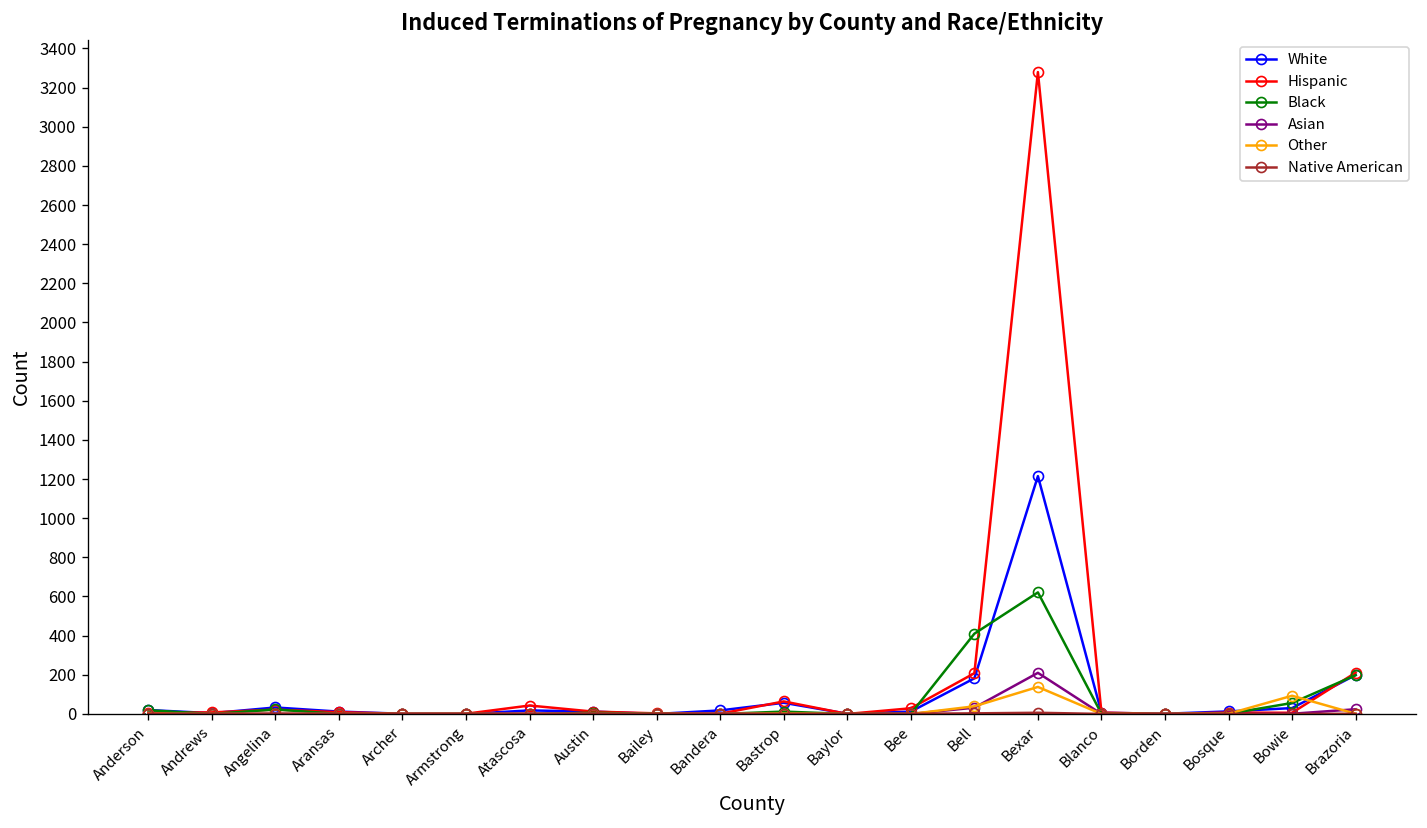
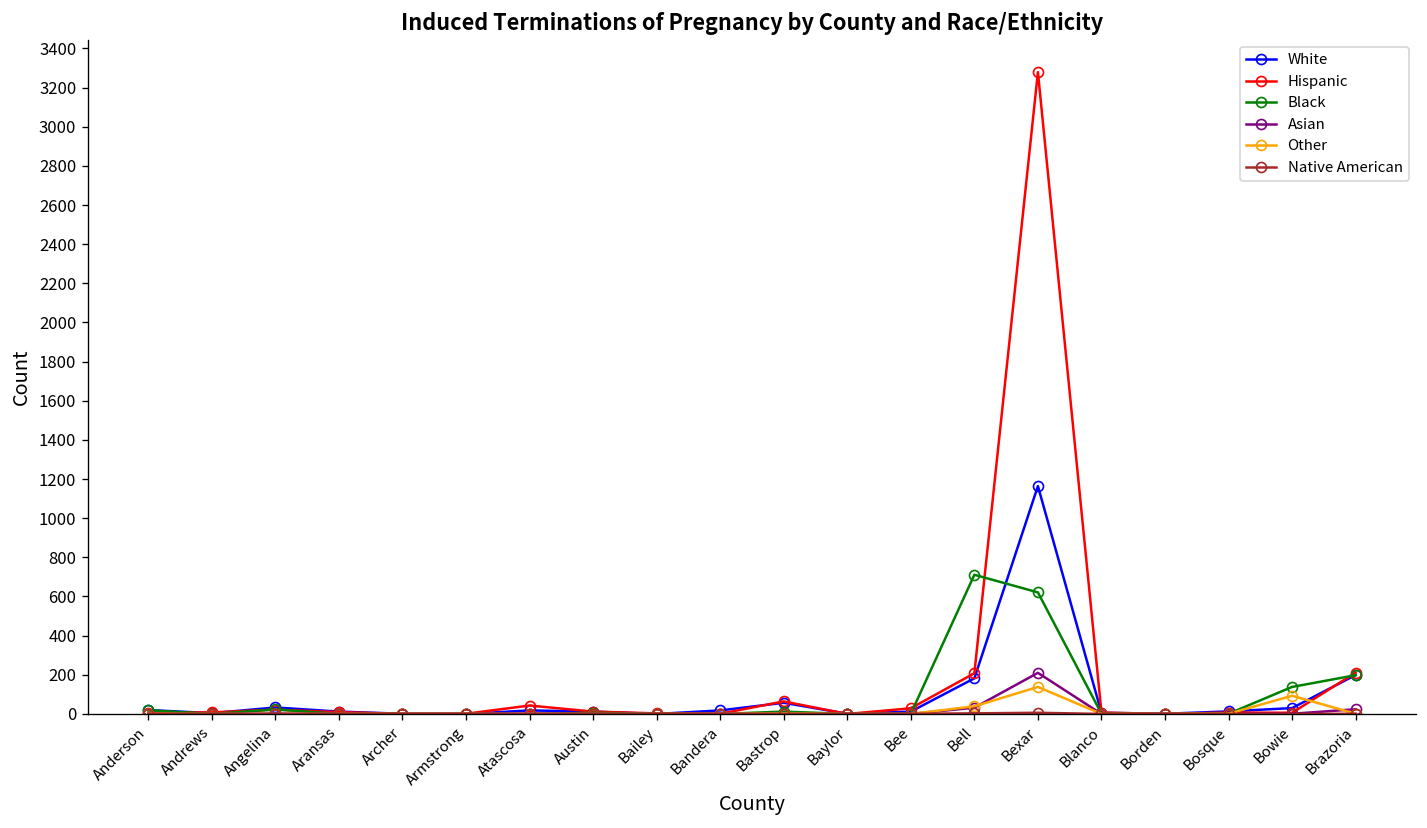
  {
    "White": {
      "Atascosa": 20,
      "Bandera": 20,
      "Bell": 180,
-     "Bexar": 1220,
+     "Bexar": 1160,
      "Bowie": 30
    },
    "Hispanic": {
      "Atascosa": 40,
      "Bee": 30,
      "Bell": 210,
      "Bexar": 3280
    },
    "Black": {
-     "Bell": 410,
+     "Bell": 710,
      "Bexar": 620,
-     "Bowie": 60
+     "Bowie": 140
    },
    "Asian": {
      "Bexar": 210,
      "Brazoria": 20
    },
    "Other": {
      "Bexar": 140,
      "Bowie": 90
    },
    "Native American": {
      "Bell": 0,
      "Bexar": 10
    }
  }
